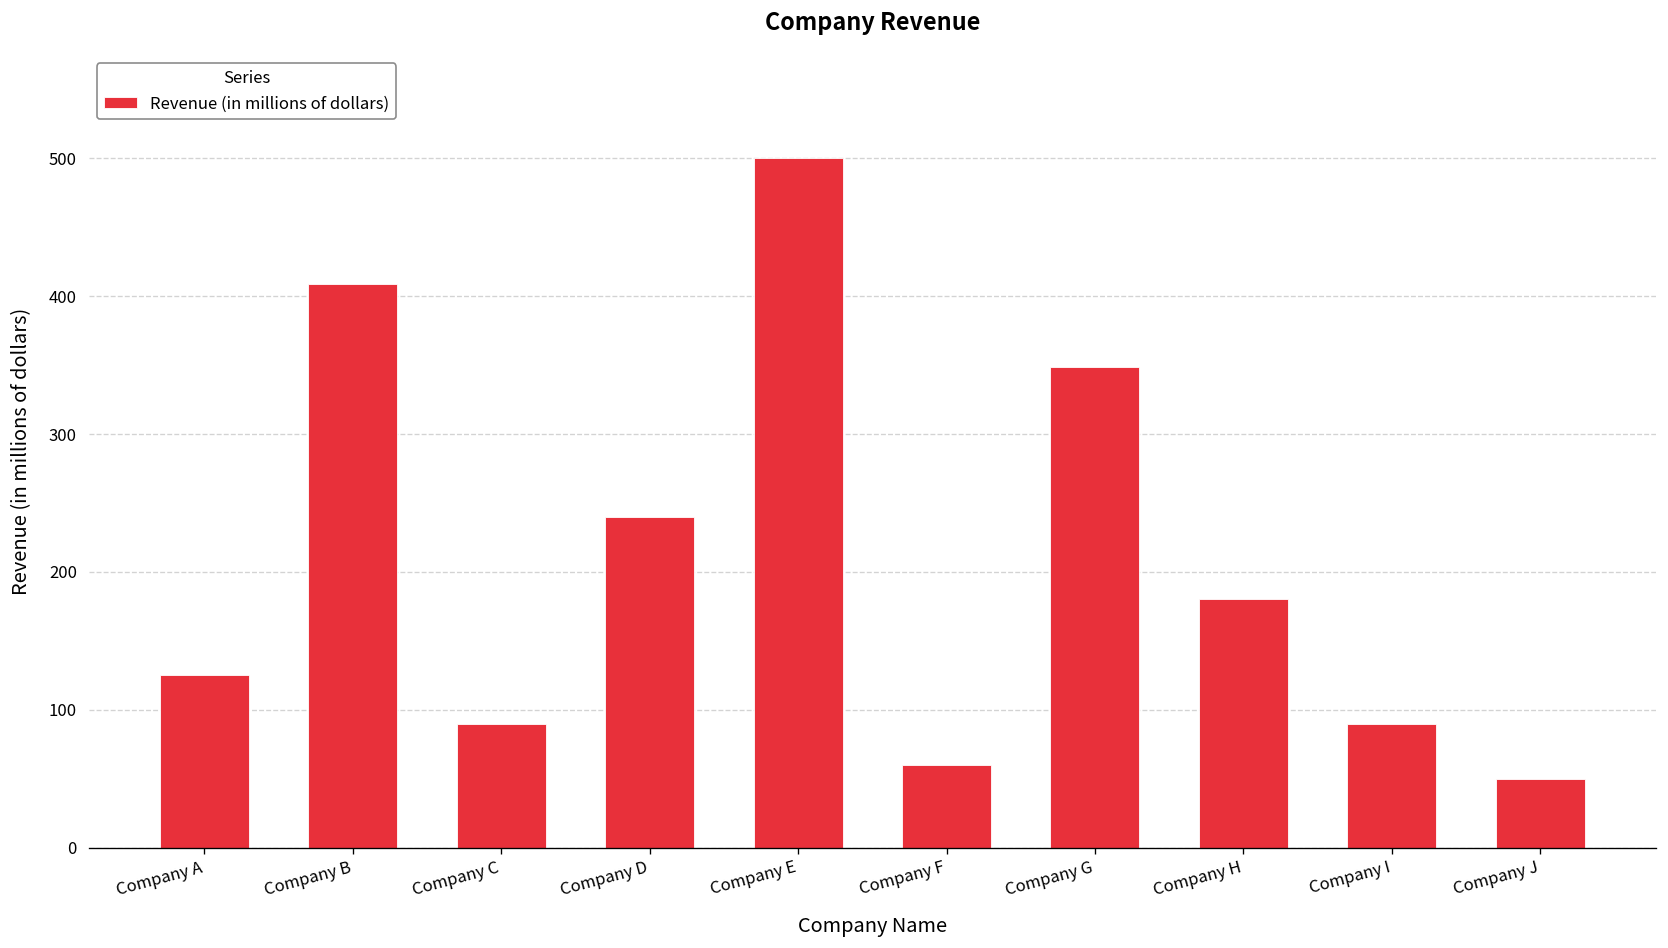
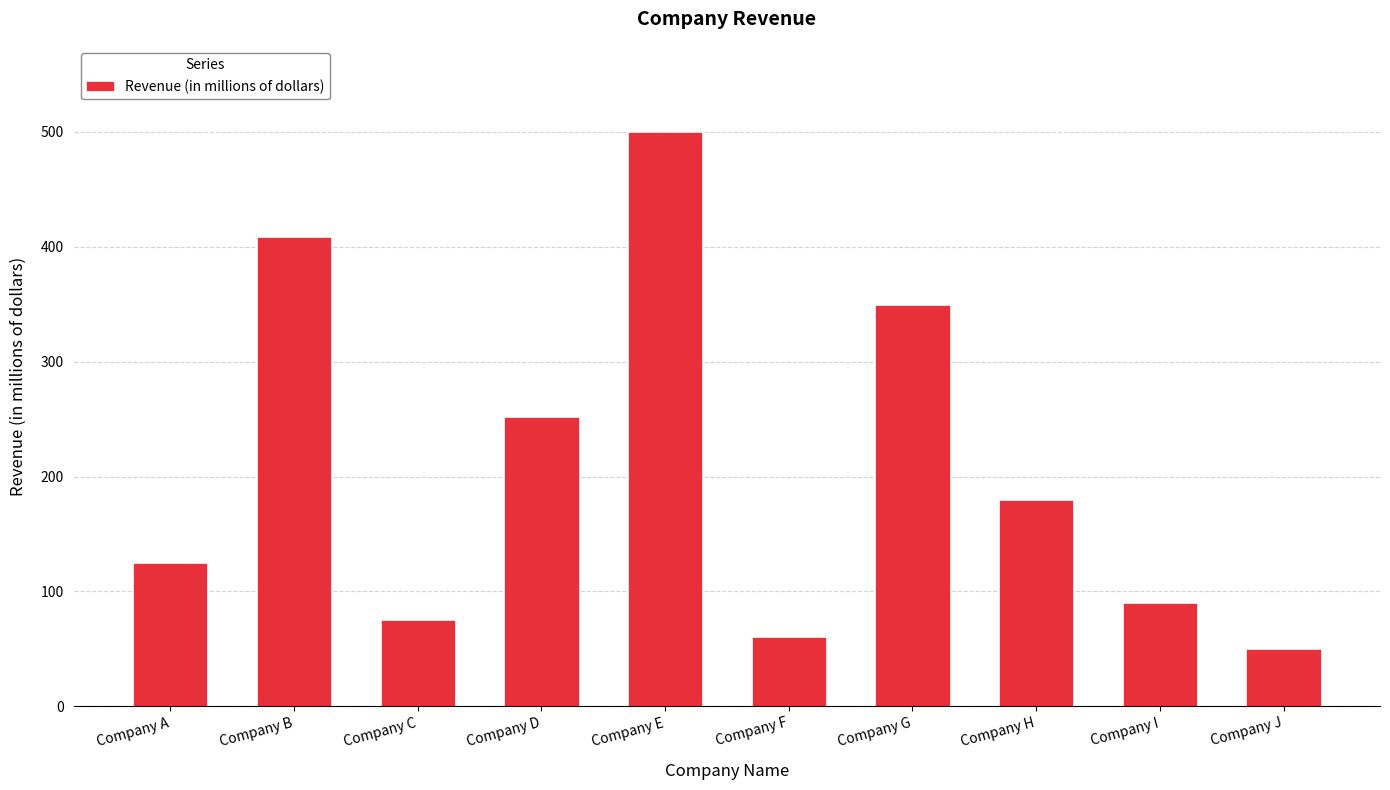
  {
    "Company A": 125,
    "Company B": 409,
-   "Company C": 90,
-   "Company D": 240,
+   "Company C": 75,
+   "Company D": 252,
    "Company E": 500,
    "Company F": 60,
    "Company G": 349,
    "Company H": 180,
    "Company I": 90,
    "Company J": 50
  }
